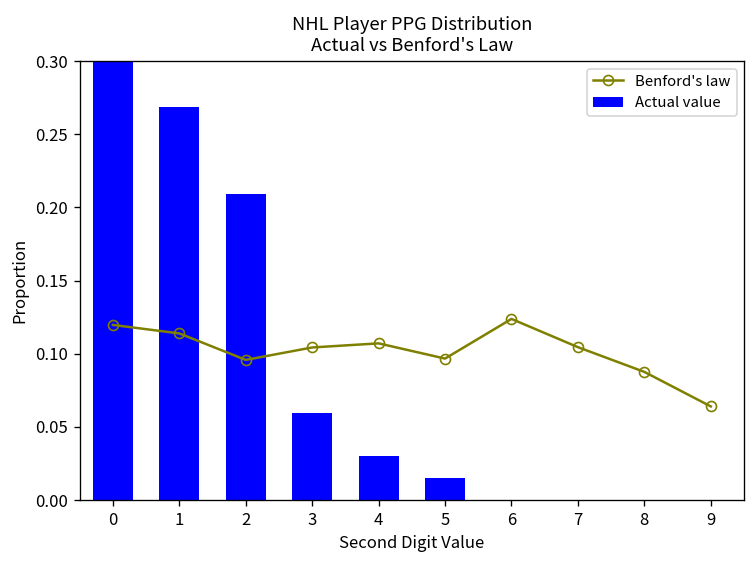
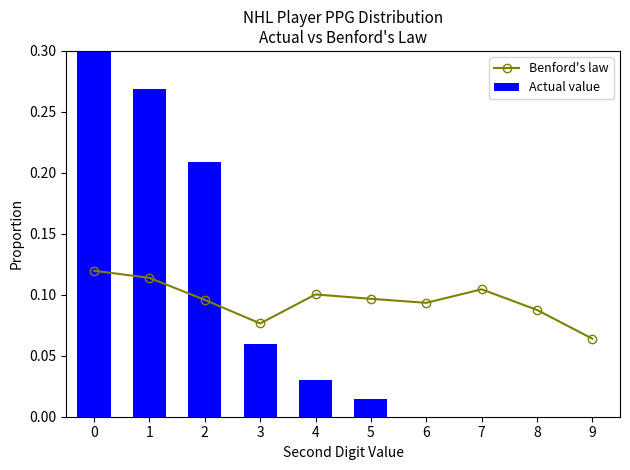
  {
    "Benford's law": {
      "0": 0.120,
      "1": 0.114,
      "2": 0.096,
-     "3": 0.104,
-     "4": 0.107,
+     "3": 0.077,
+     "4": 0.100,
      "5": 0.097,
-     "6": 0.124,
+     "6": 0.093,
      "7": 0.105,
      "8": 0.088,
      "9": 0.064
    },
    "Actual value": {
      "1": 0.269,
      "2": 0.209,
      "3": 0.060,
      "4": 0.030,
      "5": 0.015,
      "6": 0.000,
      "7": 0.000,
      "8": 0.000,
      "9": 0.000
    }
  }
